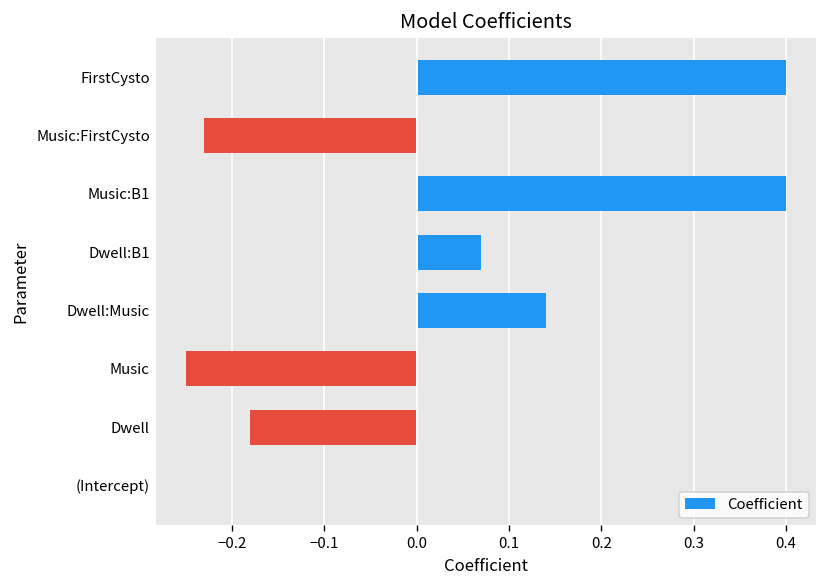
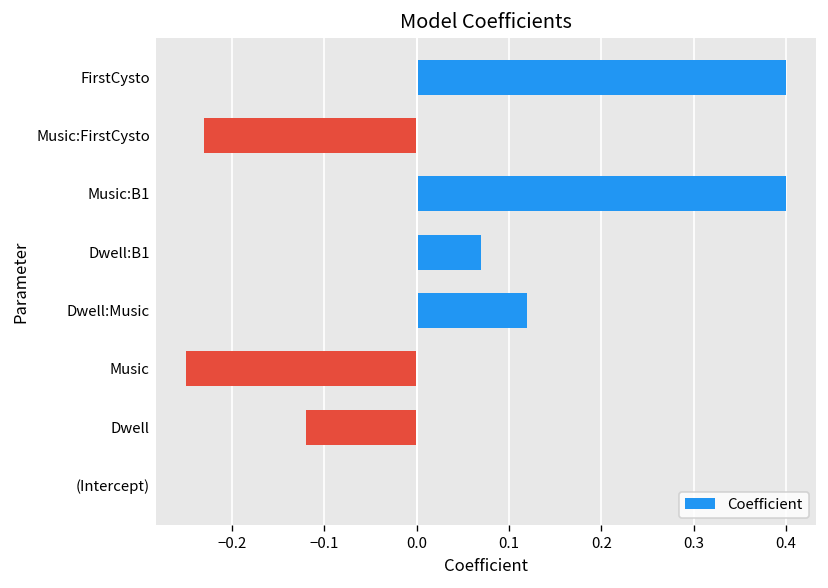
  {
    "FirstCysto": 0.40,
    "Music:FirstCysto": -0.23,
    "Music:B1": 0.40,
    "Dwell:B1": 0.07,
-   "Dwell:Music": 0.14,
+   "Dwell:Music": 0.12,
    "Music": -0.25,
-   "Dwell": -0.18,
+   "Dwell": -0.12,
    "(Intercept)": 0.00
  }
